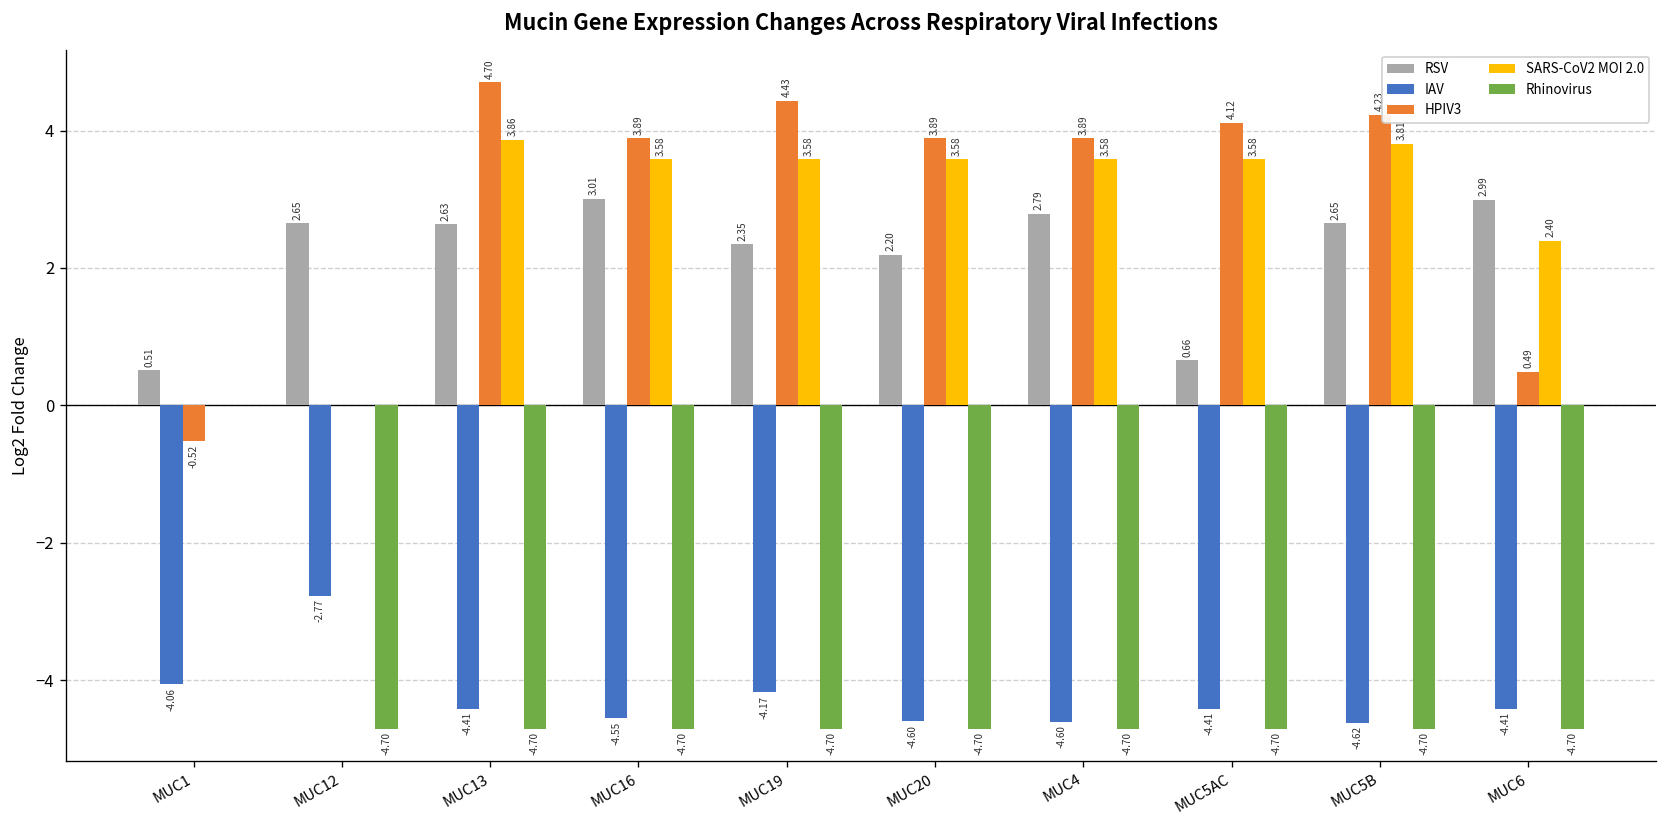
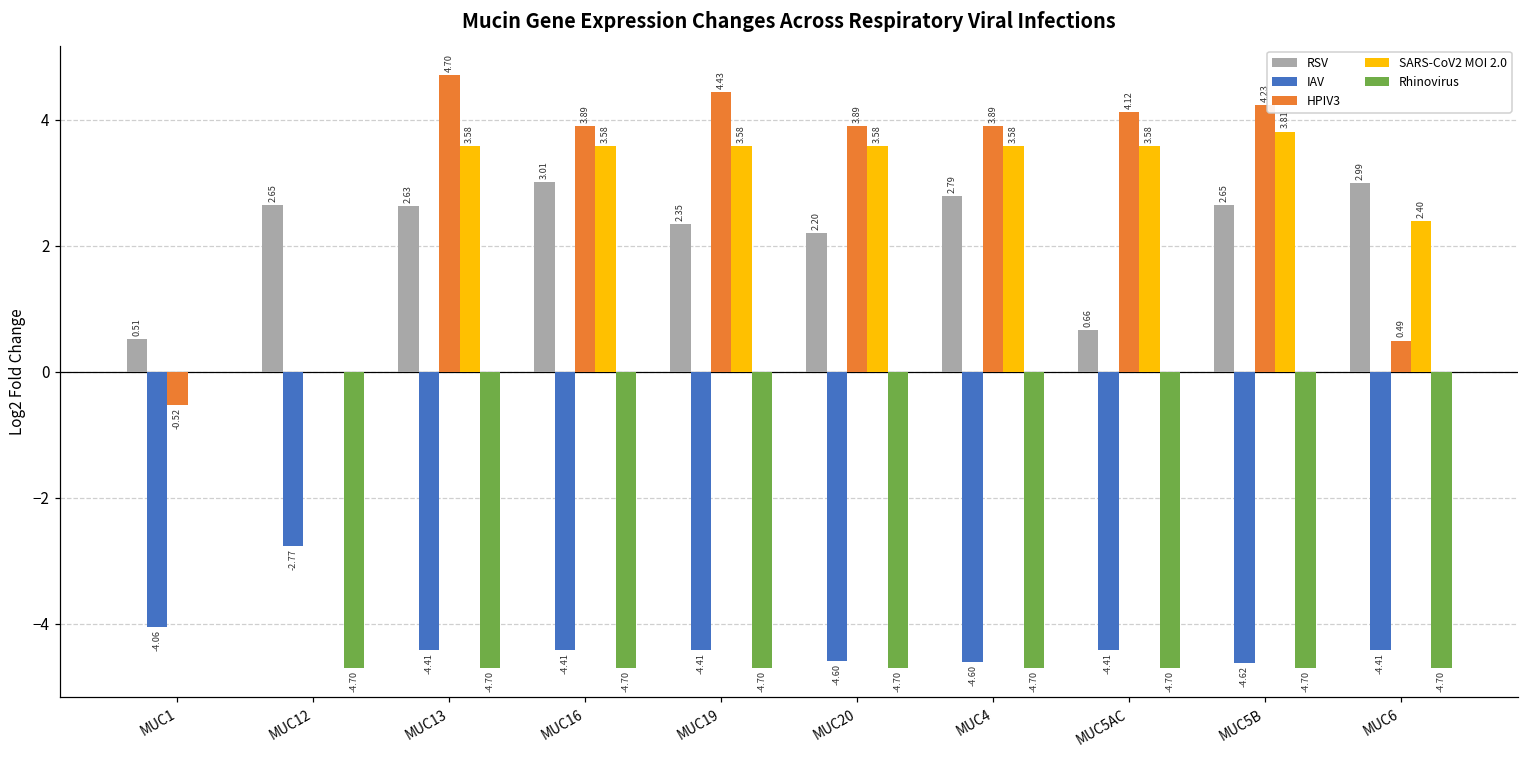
  {
    "RSV": {
      "MUC1": 0.51,
      "MUC12": 2.65,
      "MUC13": 2.63,
      "MUC16": 3.01,
      "MUC19": 2.35,
      "MUC20": 2.20,
      "MUC4": 2.79,
      "MUC5AC": 0.66,
      "MUC5B": 2.65,
      "MUC6": 2.99
    },
    "IAV": {
      "MUC1": -4.06,
      "MUC12": -2.77,
      "MUC13": -4.41,
-     "MUC16": -4.55,
-     "MUC19": -4.17,
+     "MUC16": -4.41,
+     "MUC19": -4.41,
      "MUC20": -4.60,
      "MUC4": -4.60,
      "MUC5AC": -4.41,
      "MUC5B": -4.62,
      "MUC6": -4.41
    },
    "HPIV3": {
      "MUC1": -0.52,
      "MUC13": 4.70,
      "MUC16": 3.89,
      "MUC19": 4.43,
      "MUC20": 3.89,
      "MUC4": 3.89,
      "MUC5AC": 4.12,
      "MUC6": 0.49
    },
    "SARS-CoV2 MOI 2.0": {
-     "MUC13": 3.86,
+     "MUC13": 3.58,
      "MUC16": 3.58,
      "MUC19": 3.58,
      "MUC20": 3.58,
      "MUC4": 3.58,
      "MUC5AC": 3.58,
      "MUC5B": 3.81,
      "MUC6": 2.40
    },
    "Rhinovirus": {
      "MUC12": -4.70,
      "MUC13": -4.70,
      "MUC16": -4.70,
      "MUC19": -4.70,
      "MUC20": -4.70,
      "MUC4": -4.70,
      "MUC5AC": -4.70,
      "MUC5B": -4.70,
      "MUC6": -4.70
    }
  }
